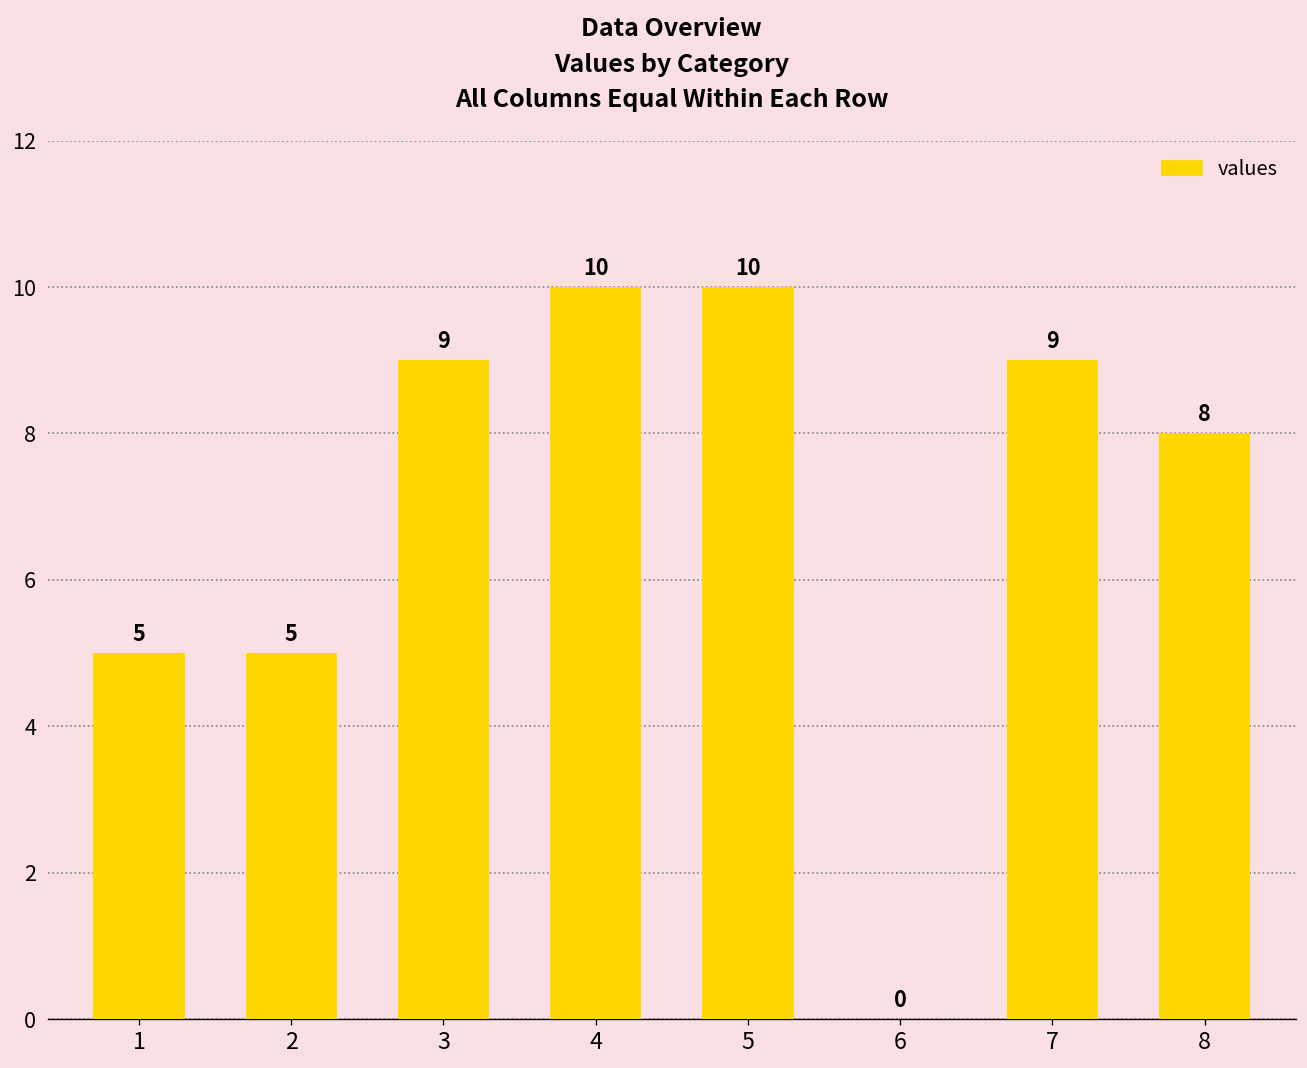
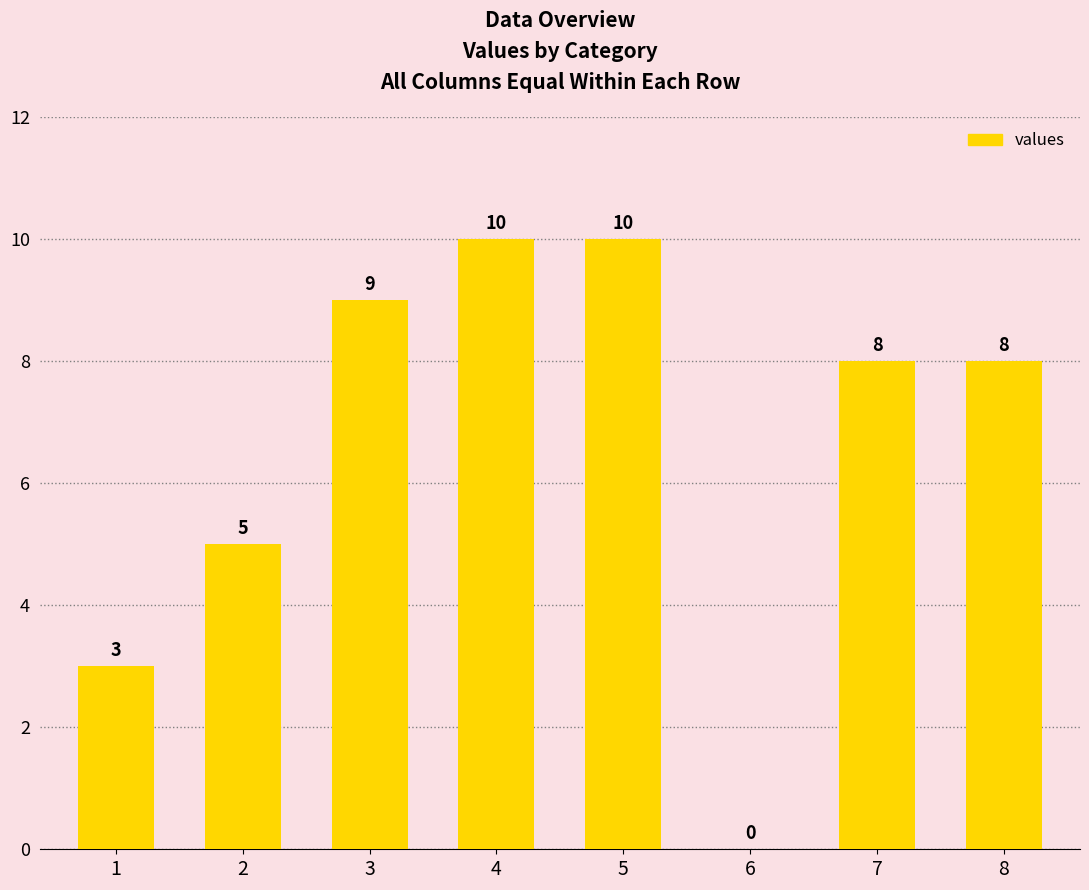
  {
-   "1": 5,
+   "1": 3,
    "2": 5,
    "3": 9,
    "4": 10,
    "5": 10,
    "6": 0,
-   "7": 9,
+   "7": 8,
    "8": 8
  }
